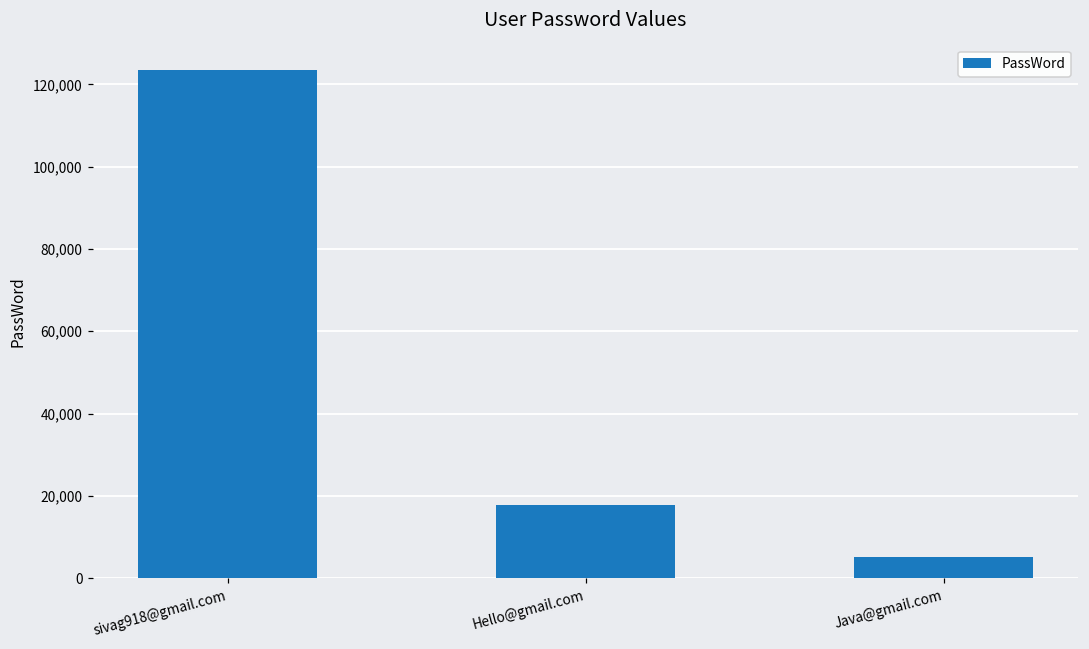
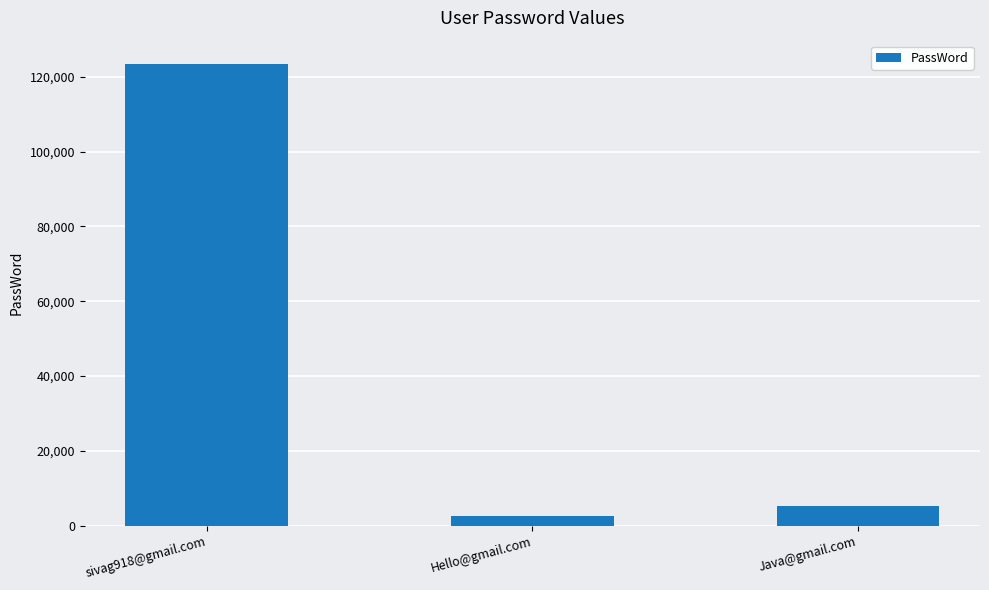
  {
    "sivag918@gmail.com": "123,000",
-   "Hello@gmail.com": "18,000",
+   "Hello@gmail.com": "2,000",
    "Java@gmail.com": "5,000"
  }
